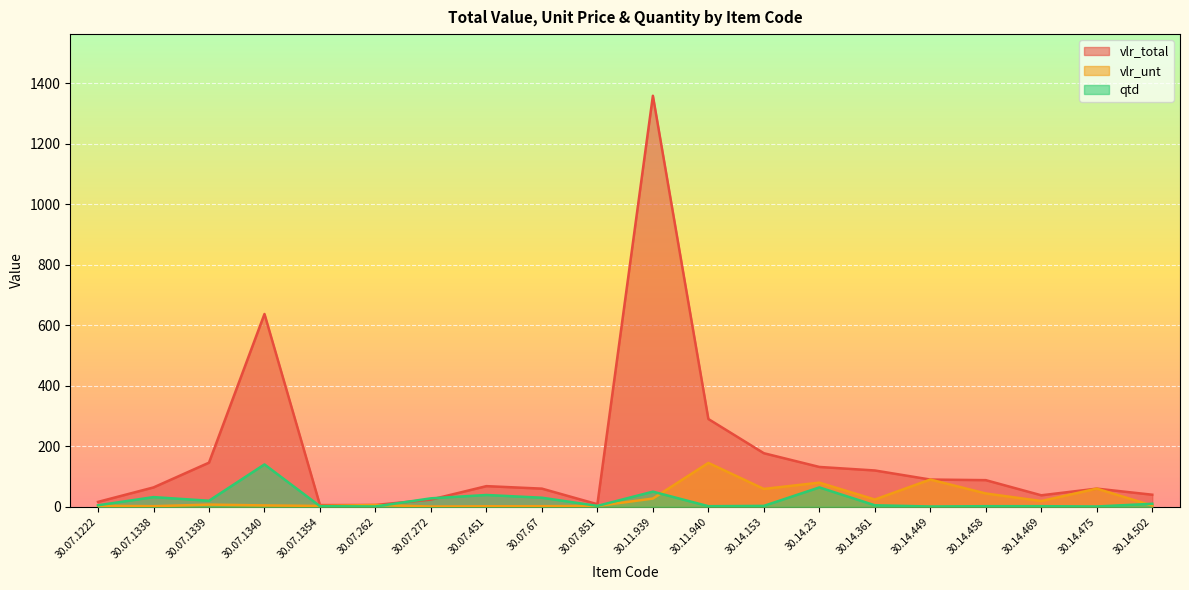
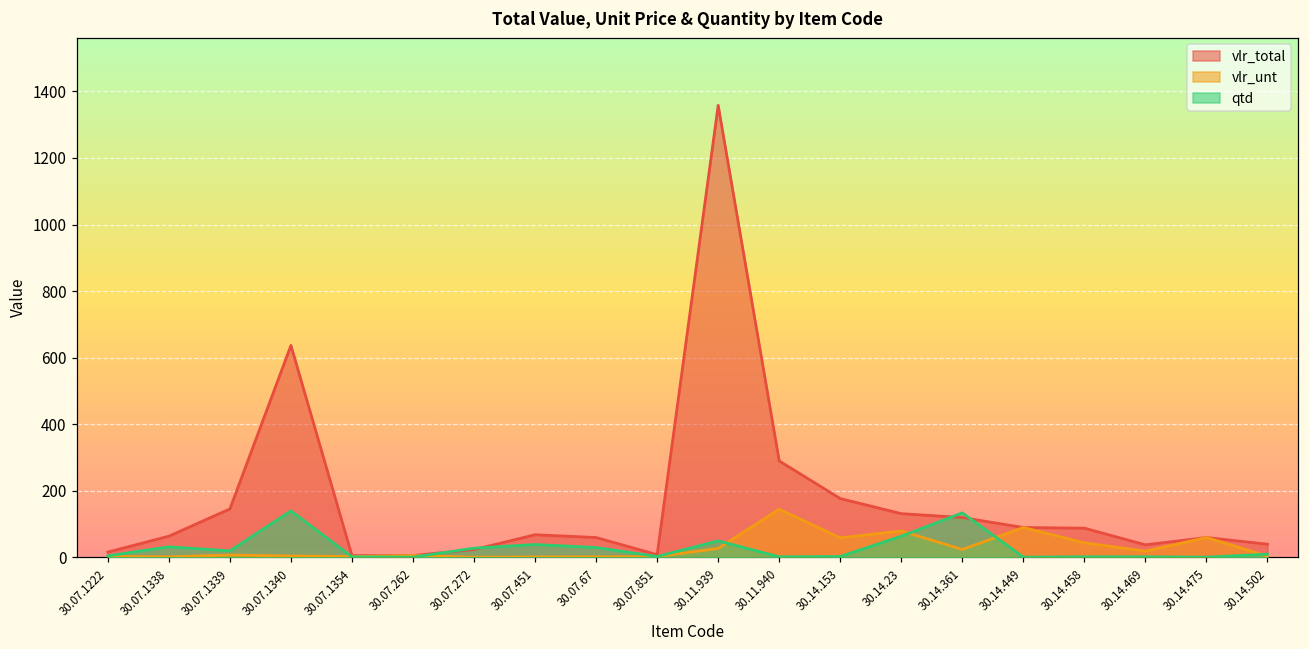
  {
    "vlr_total": {
      "30.07.1222": 20,
      "30.07.1338": 60,
      "30.07.1339": 150,
      "30.07.1340": 640,
      "30.07.451": 70,
      "30.07.67": 60,
      "30.11.939": 1360,
      "30.11.940": 290,
      "30.14.153": 180,
      "30.14.23": 130,
      "30.14.361": 120,
      "30.14.458": 90,
      "30.14.469": 40,
      "30.14.502": 40
    },
    "vlr_unt": {
      "30.07.1338": 0,
      "30.07.1339": 10,
      "30.07.1340": 0,
      "30.07.272": 0,
      "30.07.451": 0,
      "30.07.67": 0,
      "30.11.939": 30,
      "30.11.940": 150,
      "30.14.153": 60,
      "30.14.23": 80,
      "30.14.361": 20,
      "30.14.458": 40,
      "30.14.469": 20
    },
    "qtd": {
      "30.07.1338": 30,
      "30.07.1339": 20,
      "30.07.1340": 140,
      "30.07.451": 40,
      "30.07.67": 30,
      "30.11.939": 50,
      "30.11.940": 0,
      "30.14.153": 0,
      "30.14.23": 60,
-     "30.14.361": 10,
+     "30.14.361": 130,
      "30.14.449": 0,
      "30.14.458": 0,
      "30.14.469": 0,
      "30.14.475": 0
    }
  }
